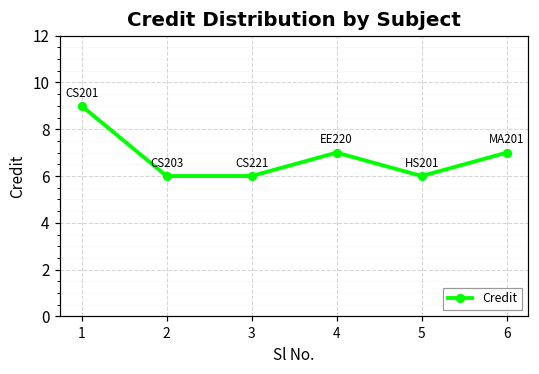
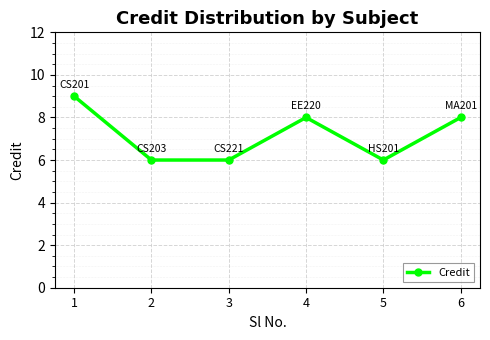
  {
    "1": 9,
    "2": 6,
    "3": 6,
-   "4": 7,
+   "4": 8,
    "5": 6,
-   "6": 7
+   "6": 8
  }
